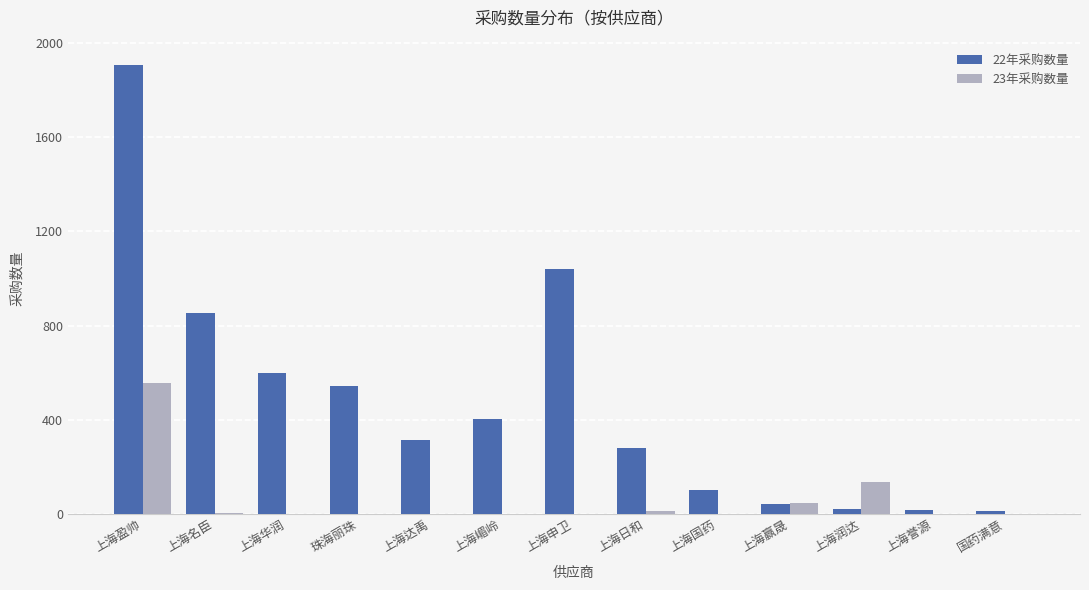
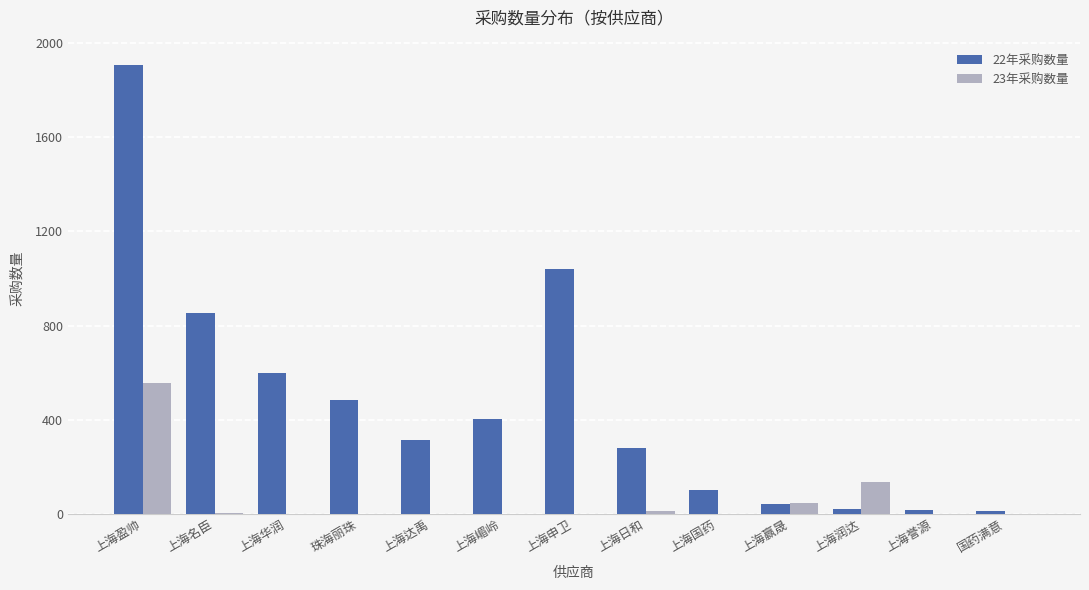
  {
    "22年采购数量": {
      "上海盈帅": 1910,
      "上海名臣": 850,
      "上海华润": 600,
-     "珠海丽珠": 540,
+     "珠海丽珠": 480,
      "上海达禹": 310,
      "上海嵋岭": 400,
      "上海申卫": 1040,
      "上海日和": 280,
      "上海国药": 100,
      "上海赢晟": 40,
      "上海润达": 20,
      "上海誉源": 20,
      "国药满意": 10
    },
    "23年采购数量": {
      "上海盈帅": 560,
      "上海华润": 0,
      "珠海丽珠": 0,
      "上海达禹": 0,
      "上海嵋岭": 0,
      "上海申卫": 0,
      "上海日和": 10,
      "上海国药": 0,
      "上海赢晟": 50,
      "上海润达": 140,
      "上海誉源": 0,
      "国药满意": 0
    }
  }
